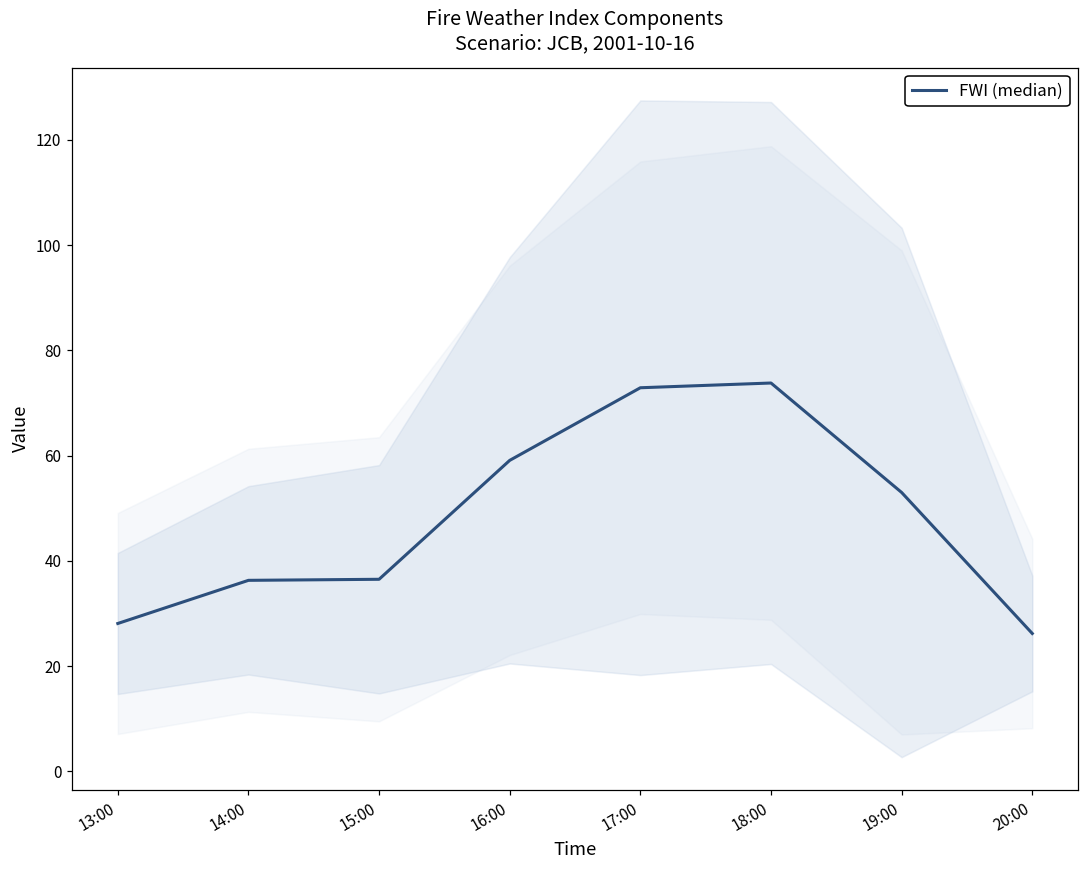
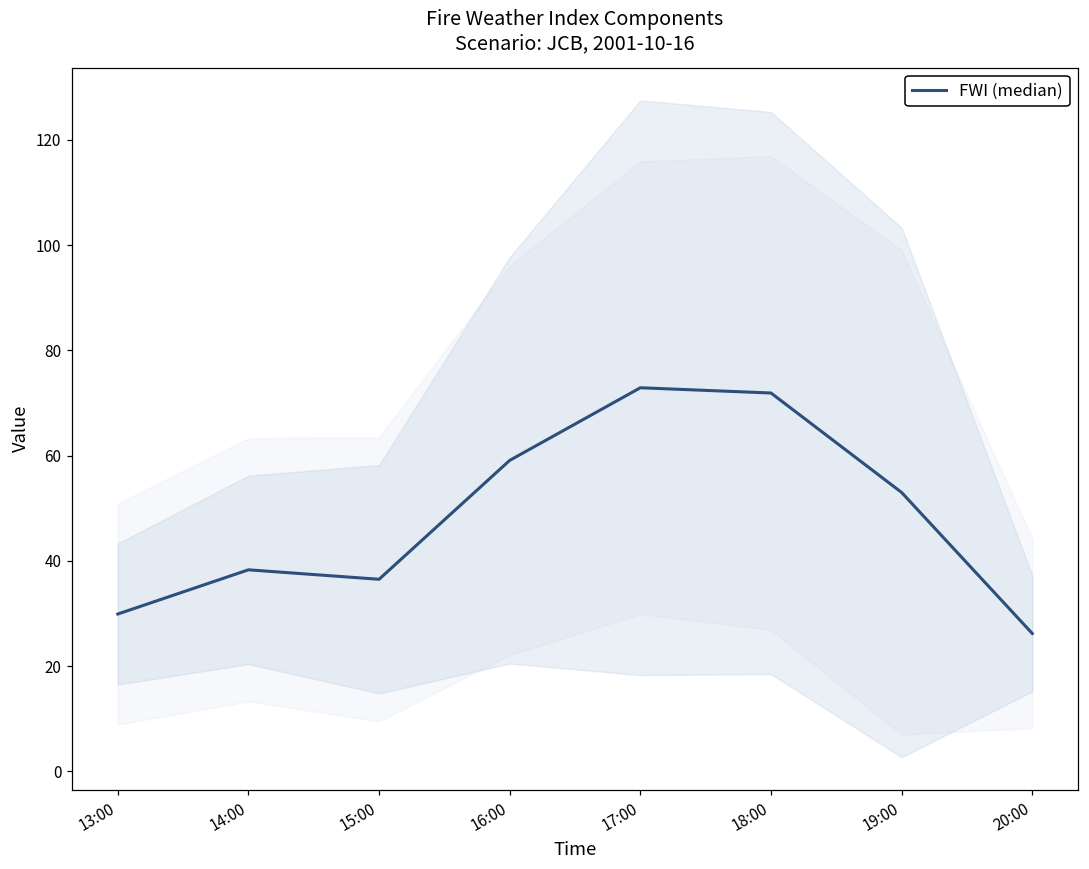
  {
    "FWI (median)": {
-     "13:00": 28,
-     "14:00": 36,
+     "13:00": 30,
+     "14:00": 38,
      "15:00": 37,
      "16:00": 59,
      "17:00": 73,
-     "18:00": 74,
+     "18:00": 72,
      "19:00": 53,
      "20:00": 26
    }
  }
